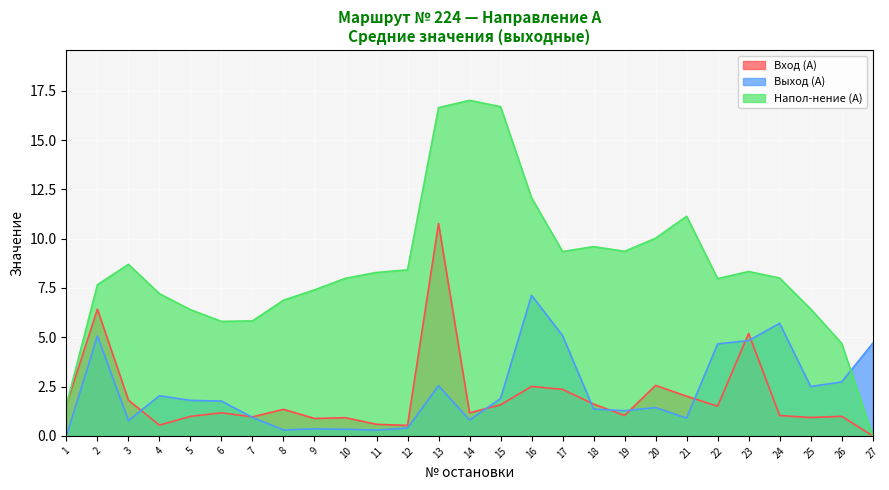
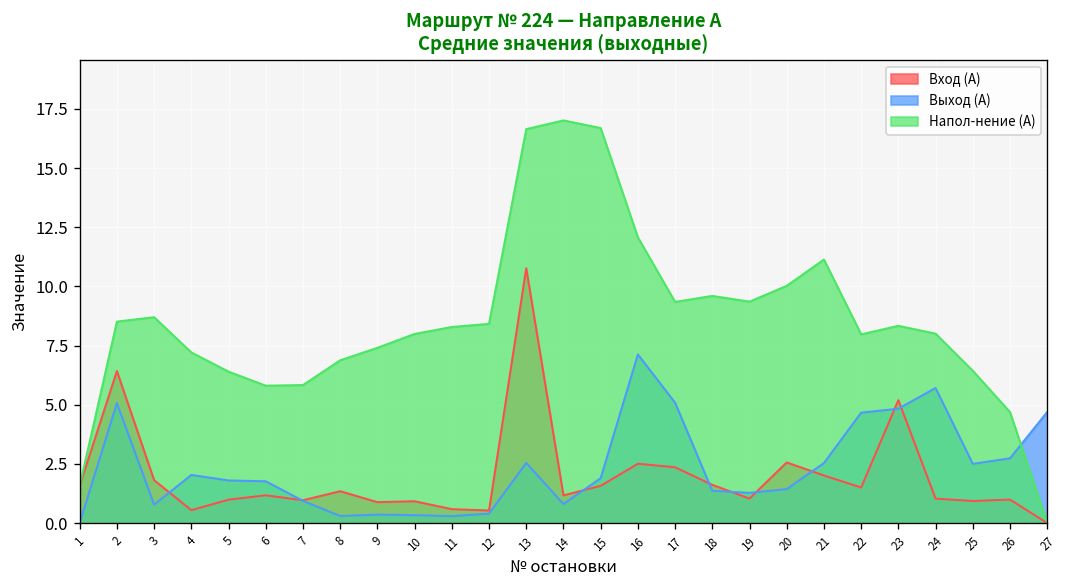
  {
    "Вход (А)": {
      "2": 6.4,
      "3": 1.8,
      "4": 0.5,
      "5": 1.0,
      "6": 1.2,
      "8": 1.3,
      "9": 0.9,
      "10": 0.9,
      "11": 0.6,
      "12": 0.5,
      "13": 10.8,
      "14": 1.2,
      "15": 1.6,
      "16": 2.5,
      "17": 2.4,
      "18": 1.6,
      "19": 1.0,
      "20": 2.6,
      "21": 2.0,
      "22": 1.5,
      "23": 5.2,
      "24": 1.0,
      "25": 0.9,
      "26": 1.0
    },
    "Выход (А)": {
      "1": 0.0,
      "2": 5.1,
      "3": 0.8,
      "4": 2.0,
      "5": 1.8,
      "6": 1.8,
      "8": 0.3,
      "9": 0.4,
      "10": 0.3,
      "11": 0.3,
      "12": 0.4,
      "13": 2.5,
      "14": 0.8,
      "15": 1.9,
      "16": 7.1,
      "17": 5.1,
      "18": 1.4,
      "19": 1.3,
      "20": 1.4,
-     "21": 0.9,
+     "21": 2.5,
      "22": 4.7,
      "23": 4.8,
      "24": 5.7,
      "25": 2.5,
      "26": 2.7,
      "27": 4.7
    },
    "Напол-нение (А)": {
-     "2": 7.7,
+     "2": 8.5,
      "3": 8.7,
      "4": 7.2,
      "5": 6.4,
      "6": 5.8,
      "7": 5.8,
      "8": 6.9,
      "9": 7.4,
      "10": 8.0,
      "11": 8.3,
      "12": 8.4,
      "13": 16.6,
      "14": 17.0,
      "15": 16.7,
      "16": 12.1,
      "17": 9.3,
      "18": 9.6,
      "19": 9.4,
      "20": 10.0,
      "21": 11.1,
      "22": 8.0,
      "23": 8.3,
      "24": 8.0,
      "25": 6.4,
      "26": 4.7
    }
  }
